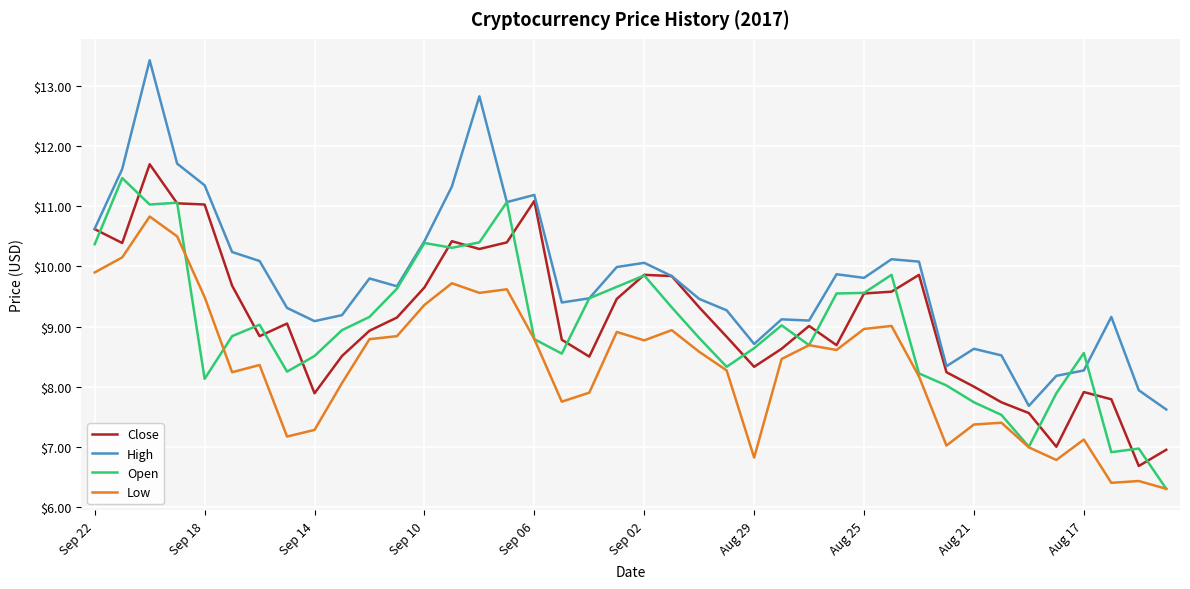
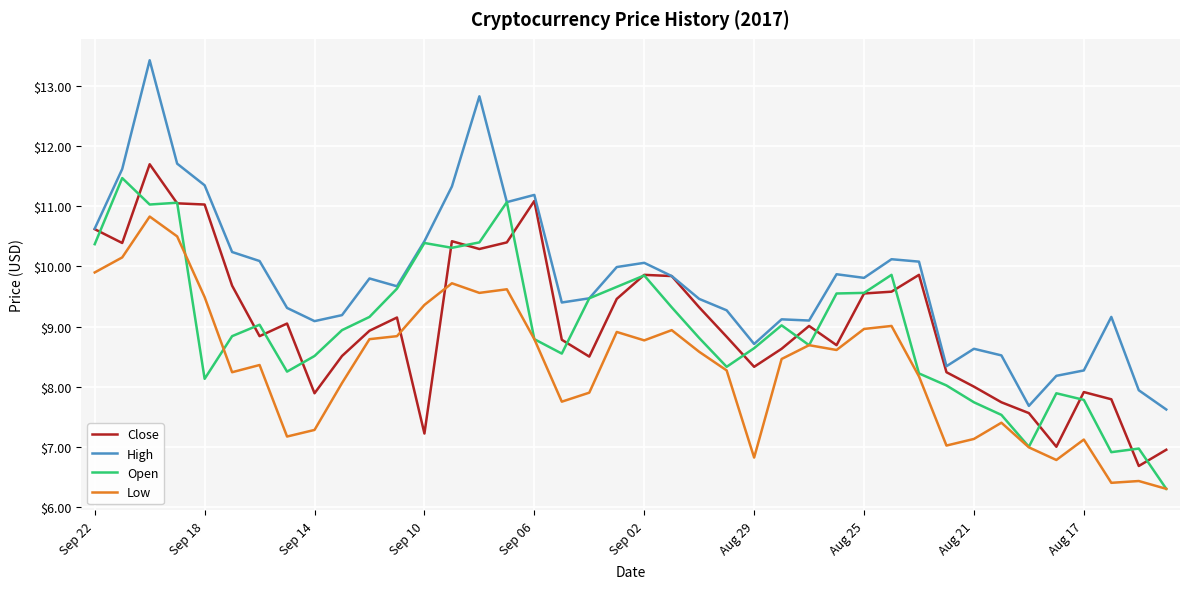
  {
    "Close": {
      "Sep 18": "$11.0",
      "Sep 14": "$7.9",
-     "Sep 10": "$9.7",
+     "Sep 10": "$7.2",
      "Sep 06": "$11.1",
      "Aug 29": "$8.3",
      "Aug 21": "$8.0",
      "Aug 17": "$7.9"
    },
    "High": {
      "Sep 18": "$11.4",
      "Sep 14": "$9.1",
      "Sep 06": "$11.2",
      "Sep 02": "$10.1",
      "Aug 29": "$8.7",
      "Aug 25": "$9.8",
      "Aug 21": "$8.6",
      "Aug 17": "$8.3"
    },
    "Open": {
      "Sep 22": "$10.4",
      "Sep 18": "$8.1",
      "Sep 14": "$8.5",
      "Aug 29": "$8.6",
      "Aug 21": "$7.7",
-     "Aug 17": "$8.6"
+     "Aug 17": "$7.8"
    },
    "Low": {
      "Sep 22": "$9.9",
      "Sep 18": "$9.5",
      "Sep 14": "$7.3",
      "Sep 10": "$9.4",
      "Sep 02": "$8.8",
      "Aug 29": "$6.8",
      "Aug 25": "$9.0",
-     "Aug 21": "$7.4",
+     "Aug 21": "$7.1",
      "Aug 17": "$7.1"
    }
  }
